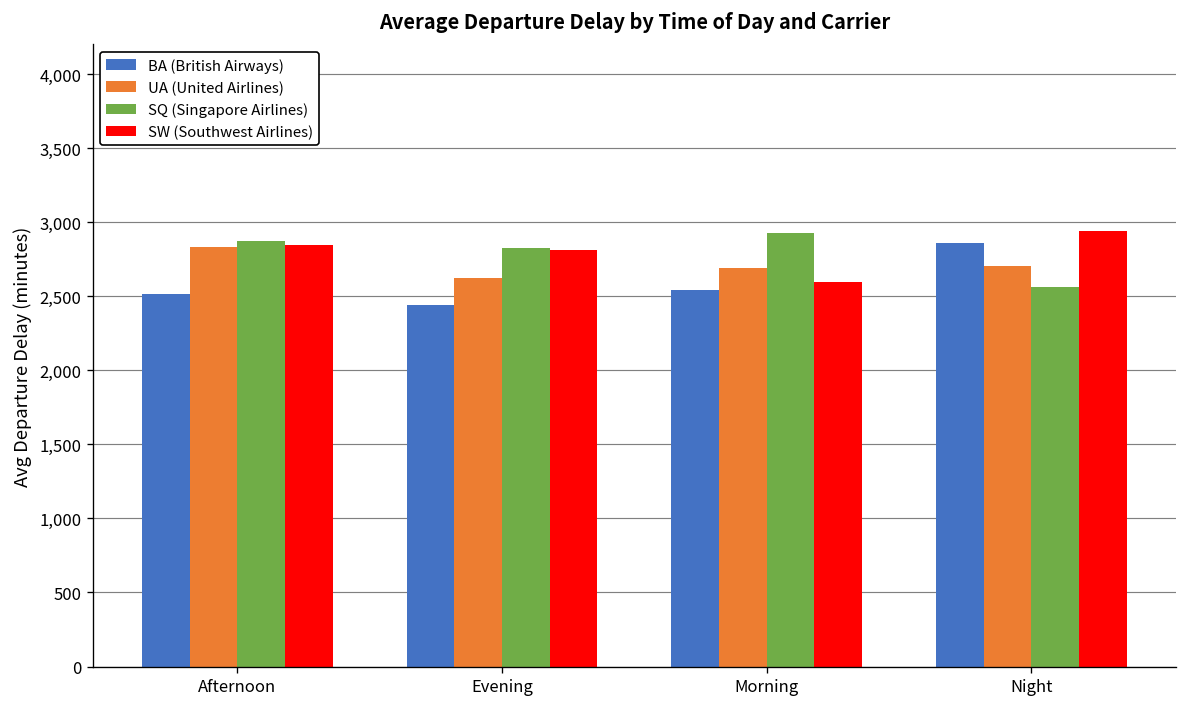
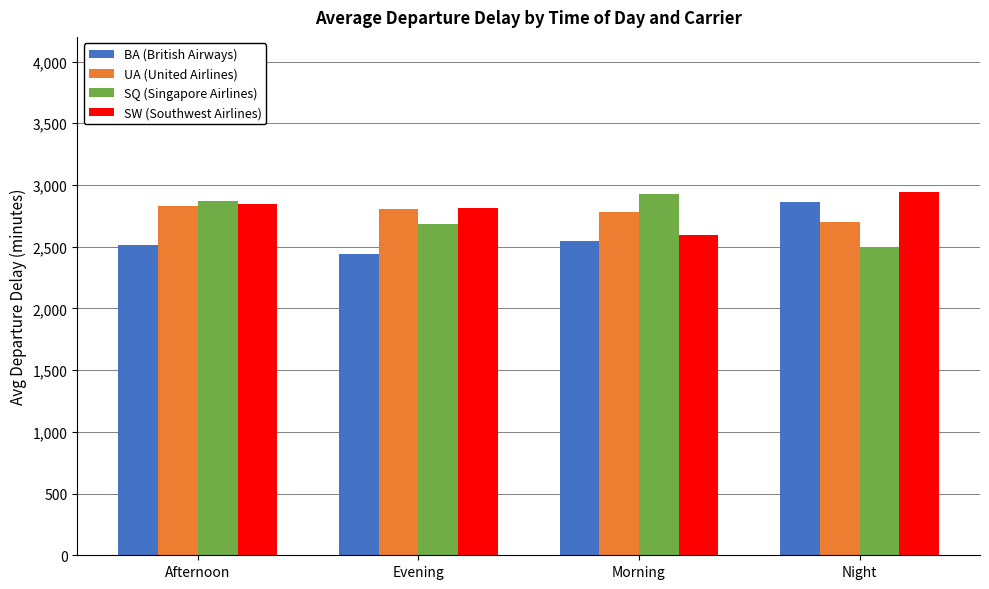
  {
    "BA (British Airways)": {
      "Afternoon": "2,520",
      "Evening": "2,440",
      "Morning": "2,540",
      "Night": "2,860"
    },
    "UA (United Airlines)": {
      "Afternoon": "2,830",
-     "Evening": "2,620",
-     "Morning": "2,690",
+     "Evening": "2,800",
+     "Morning": "2,780",
      "Night": "2,700"
    },
    "SQ (Singapore Airlines)": {
      "Afternoon": "2,870",
-     "Evening": "2,830",
+     "Evening": "2,690",
      "Morning": "2,920",
-     "Night": "2,570"
+     "Night": "2,500"
    },
    "SW (Southwest Airlines)": {
      "Afternoon": "2,850",
      "Evening": "2,810",
      "Morning": "2,590",
      "Night": "2,940"
    }
  }
